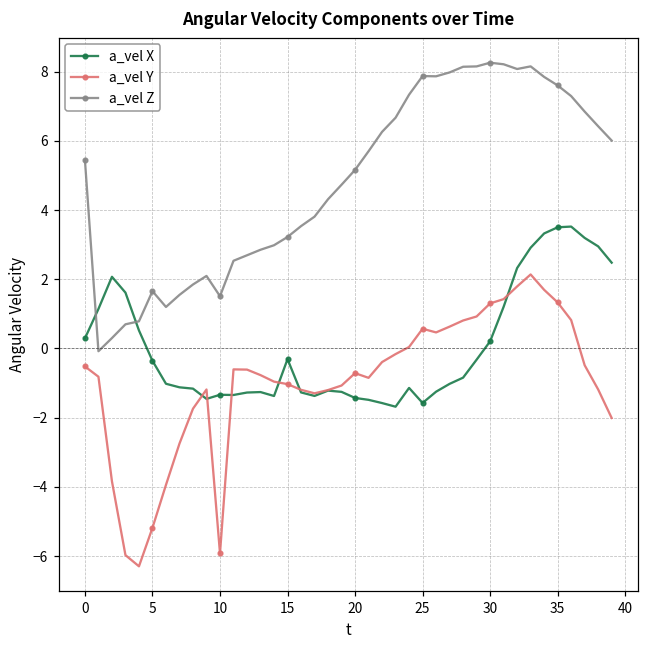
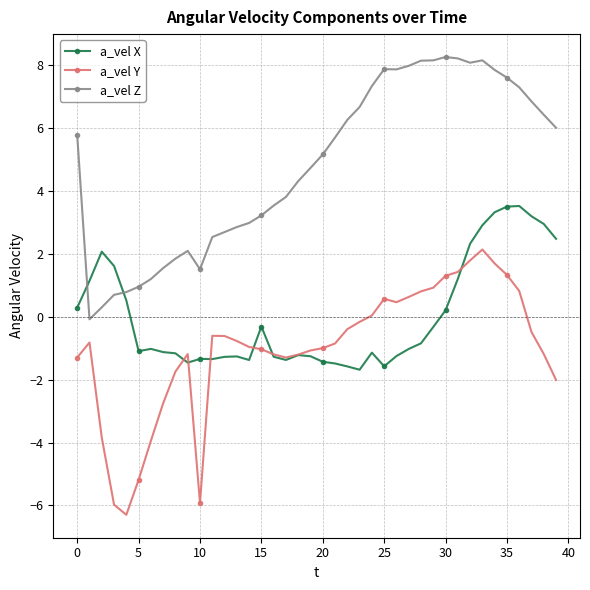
  {
    "a_vel X": {
      "0": 0.3,
-     "5": -0.4,
+     "5": -1.1,
      "10": -1.3,
      "15": -0.3,
      "20": -1.4,
      "25": -1.6,
      "30": 0.2,
      "35": 3.5
    },
    "a_vel Y": {
-     "0": -0.5,
+     "0": -1.3,
      "5": -5.2,
      "10": -5.9,
      "15": -1.0,
-     "20": -0.7,
+     "20": -1.0,
      "25": 0.6,
      "30": 1.3,
      "35": 1.3
    },
    "a_vel Z": {
-     "0": 5.4,
-     "5": 1.7,
+     "0": 5.8,
+     "5": 1.0,
      "10": 1.5,
      "15": 3.2,
      "20": 5.2,
      "25": 7.9,
      "30": 8.3,
      "35": 7.6
    }
  }
